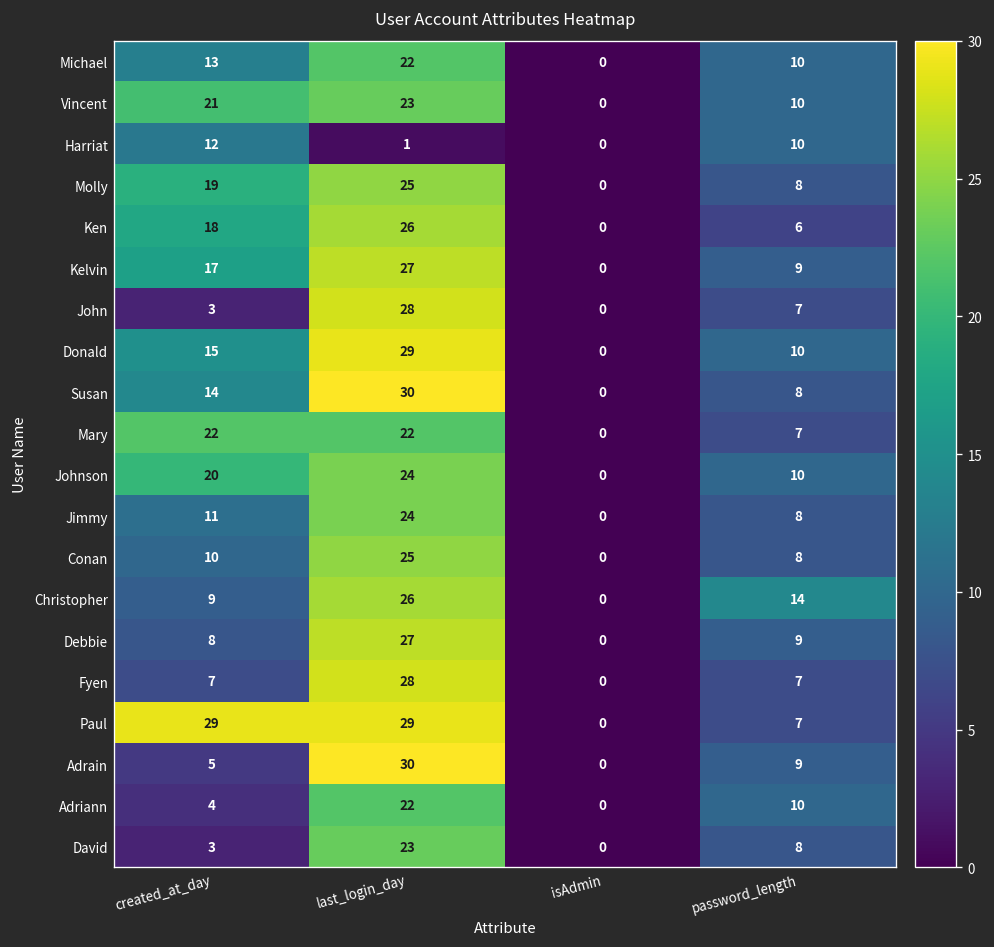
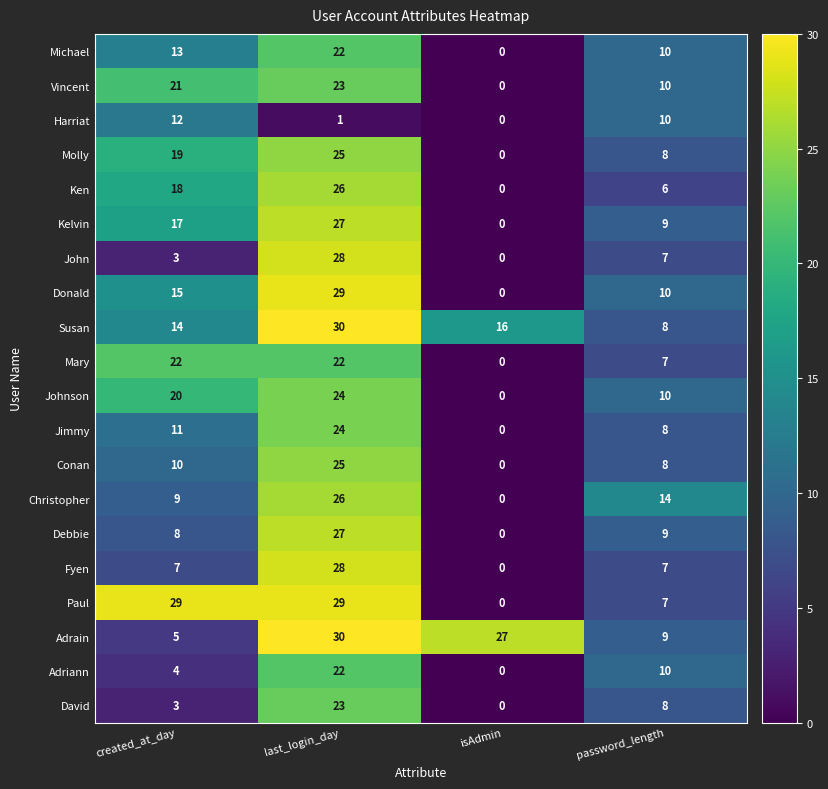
  {
    "Michael": {
      "created_at_day": 13,
      "last_login_day": 22,
      "isAdmin": 0,
      "password_length": 10
    },
    "Vincent": {
      "created_at_day": 21,
      "last_login_day": 23,
      "isAdmin": 0,
      "password_length": 10
    },
    "Harriat": {
      "created_at_day": 12,
      "last_login_day": 1,
      "isAdmin": 0,
      "password_length": 10
    },
    "Molly": {
      "created_at_day": 19,
      "last_login_day": 25,
      "isAdmin": 0,
      "password_length": 8
    },
    "Ken": {
      "created_at_day": 18,
      "last_login_day": 26,
      "isAdmin": 0,
      "password_length": 6
    },
    "Kelvin": {
      "created_at_day": 17,
      "last_login_day": 27,
      "isAdmin": 0,
      "password_length": 9
    },
    "John": {
      "created_at_day": 3,
      "last_login_day": 28,
      "isAdmin": 0,
      "password_length": 7
    },
    "Donald": {
      "created_at_day": 15,
      "last_login_day": 29,
      "isAdmin": 0,
      "password_length": 10
    },
    "Susan": {
      "created_at_day": 14,
      "last_login_day": 30,
-     "isAdmin": 0,
+     "isAdmin": 16,
      "password_length": 8
    },
    "Mary": {
      "created_at_day": 22,
      "last_login_day": 22,
      "isAdmin": 0,
      "password_length": 7
    },
    "Johnson": {
      "created_at_day": 20,
      "last_login_day": 24,
      "isAdmin": 0,
      "password_length": 10
    },
    "Jimmy": {
      "created_at_day": 11,
      "last_login_day": 24,
      "isAdmin": 0,
      "password_length": 8
    },
    "Conan": {
      "created_at_day": 10,
      "last_login_day": 25,
      "isAdmin": 0,
      "password_length": 8
    },
    "Christopher": {
      "created_at_day": 9,
      "last_login_day": 26,
      "isAdmin": 0,
      "password_length": 14
    },
    "Debbie": {
      "created_at_day": 8,
      "last_login_day": 27,
      "isAdmin": 0,
      "password_length": 9
    },
    "Fyen": {
      "created_at_day": 7,
      "last_login_day": 28,
      "isAdmin": 0,
      "password_length": 7
    },
    "Paul": {
      "created_at_day": 29,
      "last_login_day": 29,
      "isAdmin": 0,
      "password_length": 7
    },
    "Adrain": {
      "created_at_day": 5,
      "last_login_day": 30,
-     "isAdmin": 0,
+     "isAdmin": 27,
      "password_length": 9
    },
    "Adriann": {
      "created_at_day": 4,
      "last_login_day": 22,
      "isAdmin": 0,
      "password_length": 10
    },
    "David": {
      "created_at_day": 3,
      "last_login_day": 23,
      "isAdmin": 0,
      "password_length": 8
    }
  }
